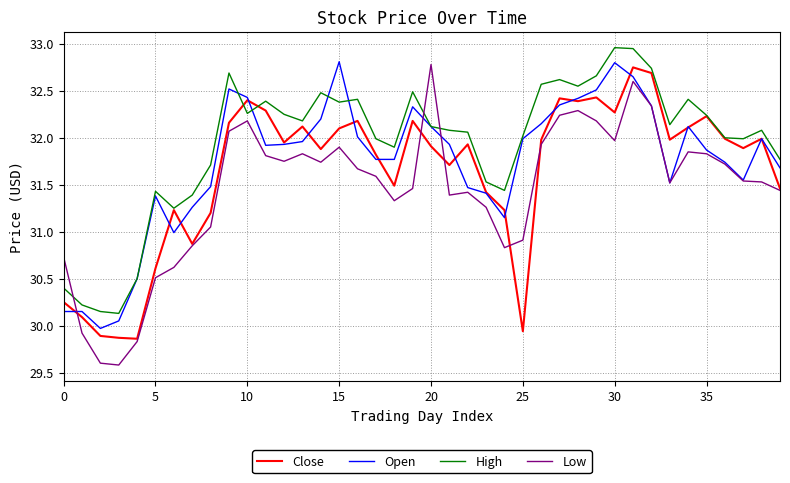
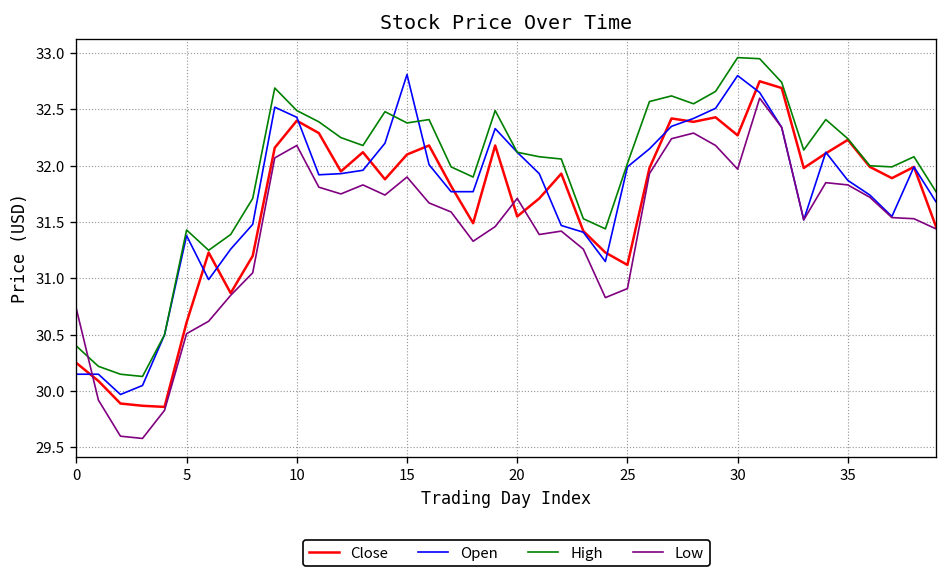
  {
    "Close": {
      "0": 30.3,
      "5": 30.6,
      "10": 32.4,
      "15": 32.1,
-     "20": 31.9,
-     "25": 29.9,
+     "20": 31.6,
+     "25": 31.1,
      "30": 32.3
    },
    "Open": {
      "0": 30.2,
      "5": 31.4,
      "10": 32.4,
      "15": 32.8,
      "25": 32.0,
      "30": 32.8,
      "35": 31.9
    },
    "High": {
      "0": 30.4,
      "5": 31.4,
-     "10": 32.3,
+     "10": 32.5,
      "15": 32.4,
      "25": 32.0,
      "30": 33.0
    },
    "Low": {
      "0": 30.7,
      "5": 30.5,
      "10": 32.2,
      "15": 31.9,
-     "20": 32.8,
+     "20": 31.7,
      "25": 30.9,
      "30": 32.0,
      "35": 31.8
    }
  }
